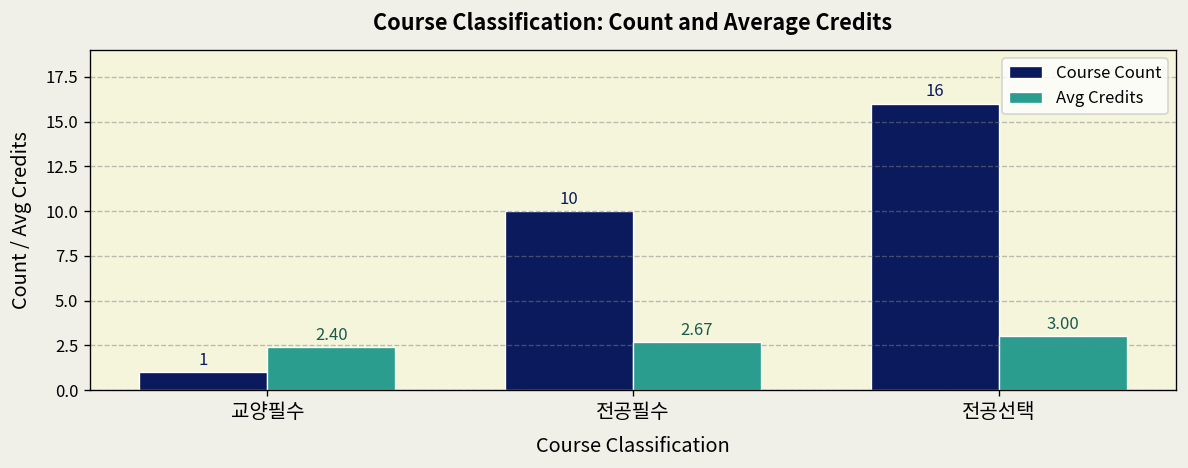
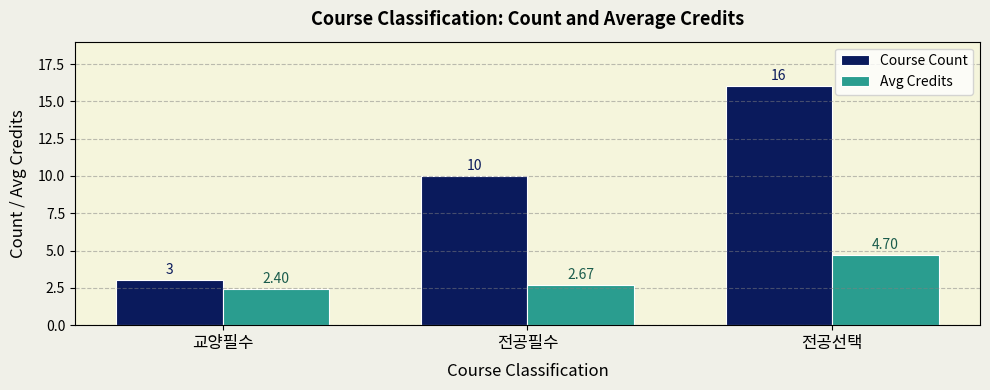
  {
    "Course Count": {
-     "교양필수": 1,
+     "교양필수": 3,
      "전공필수": 10,
      "전공선택": 16
    },
    "Avg Credits": {
      "교양필수": 2.40,
      "전공필수": 2.67,
-     "전공선택": 3.00
+     "전공선택": 4.70
    }
  }
